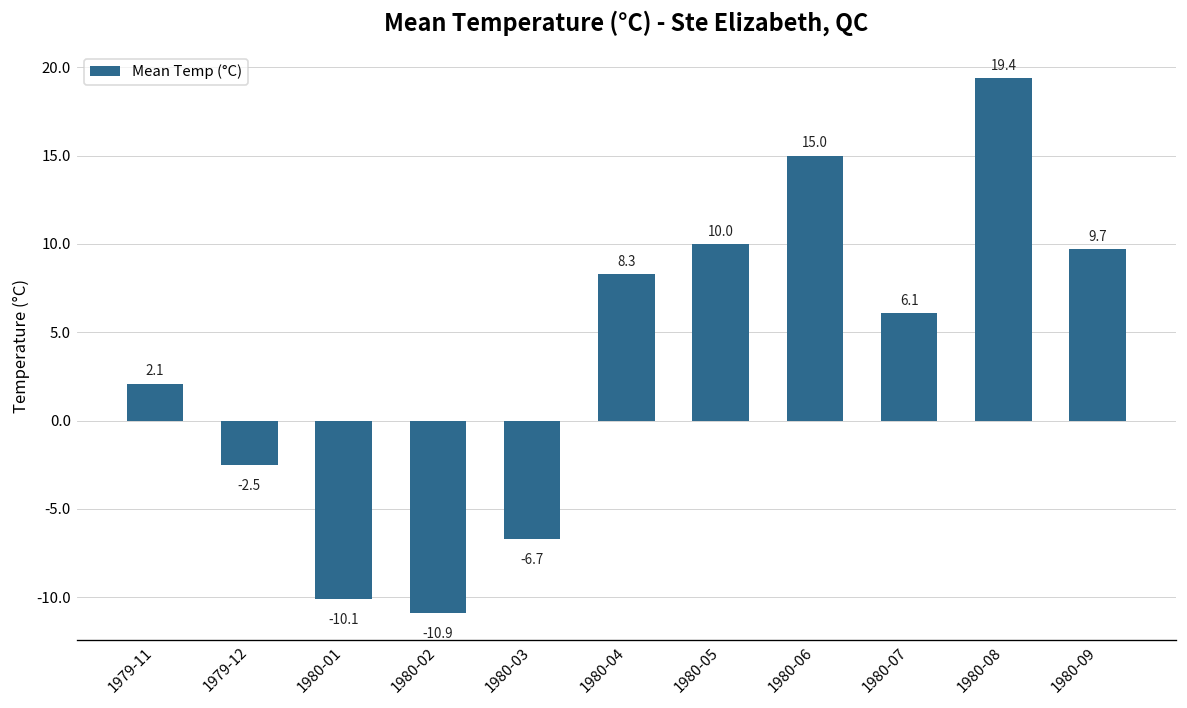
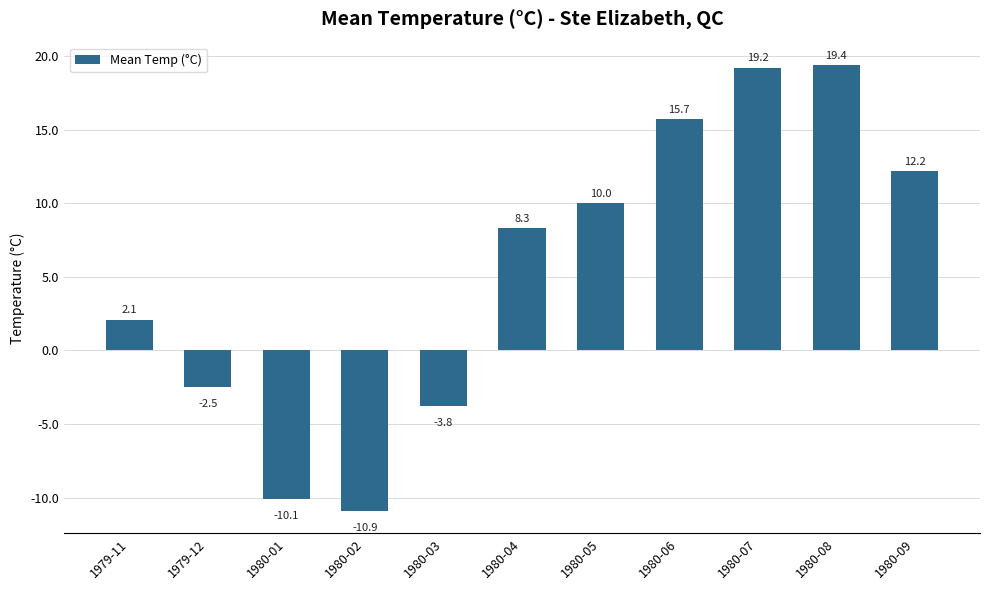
  {
    "1979-11": 2.1,
    "1979-12": -2.5,
    "1980-01": -10.1,
    "1980-02": -10.9,
-   "1980-03": -6.7,
+   "1980-03": -3.8,
    "1980-04": 8.3,
    "1980-05": 10.0,
-   "1980-06": 15.0,
-   "1980-07": 6.1,
+   "1980-06": 15.7,
+   "1980-07": 19.2,
    "1980-08": 19.4,
-   "1980-09": 9.7
+   "1980-09": 12.2
  }
